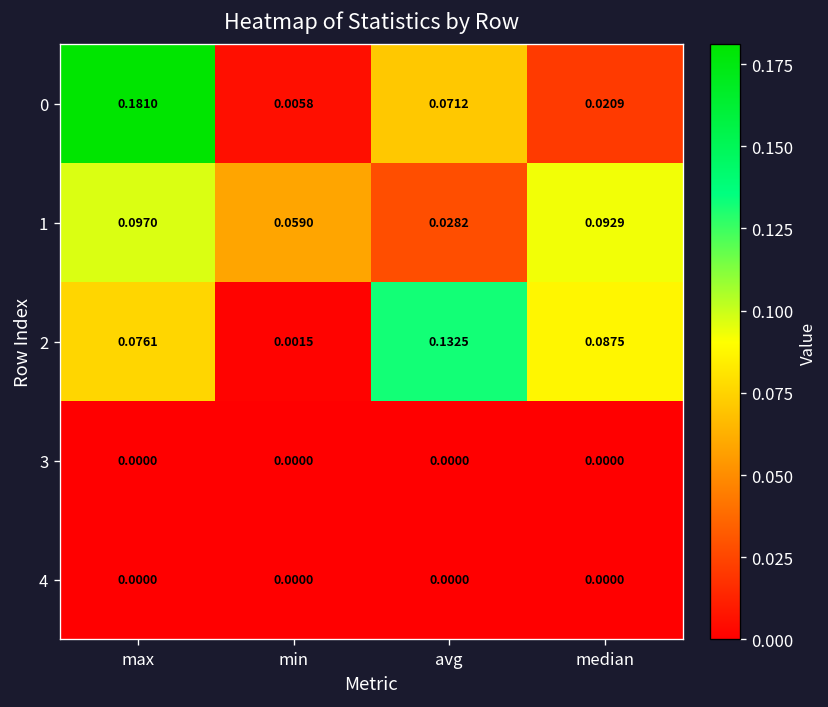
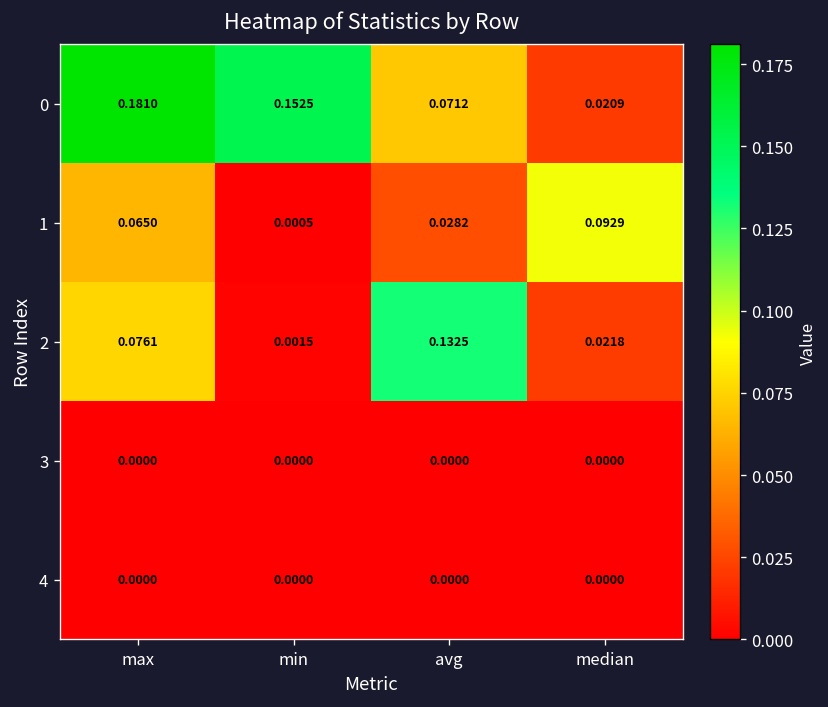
  {
    "0": {
      "max": 0.1810,
-     "min": 0.0058,
+     "min": 0.1525,
      "avg": 0.0712,
      "median": 0.0209
    },
    "1": {
-     "max": 0.0970,
-     "min": 0.0590,
+     "max": 0.0650,
+     "min": 0.0005,
      "avg": 0.0282,
      "median": 0.0929
    },
    "2": {
      "max": 0.0761,
      "min": 0.0015,
      "avg": 0.1325,
-     "median": 0.0875
+     "median": 0.0218
    },
    "3": {
      "max": 0.0000,
      "min": 0.0000,
      "avg": 0.0000,
      "median": 0.0000
    },
    "4": {
      "max": 0.0000,
      "min": 0.0000,
      "avg": 0.0000,
      "median": 0.0000
    }
  }
